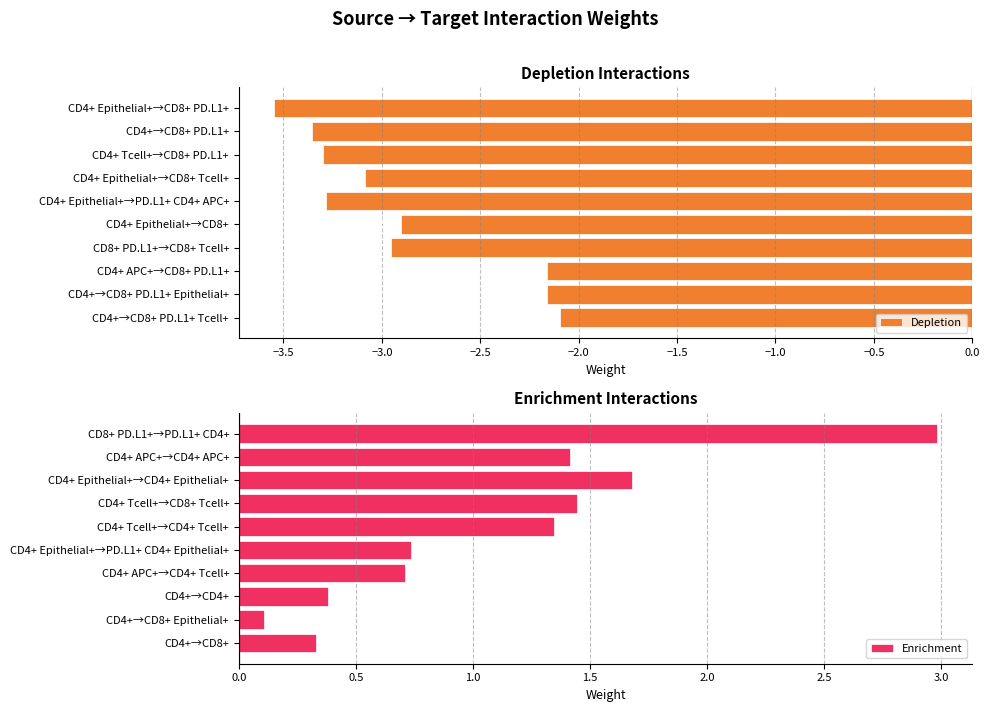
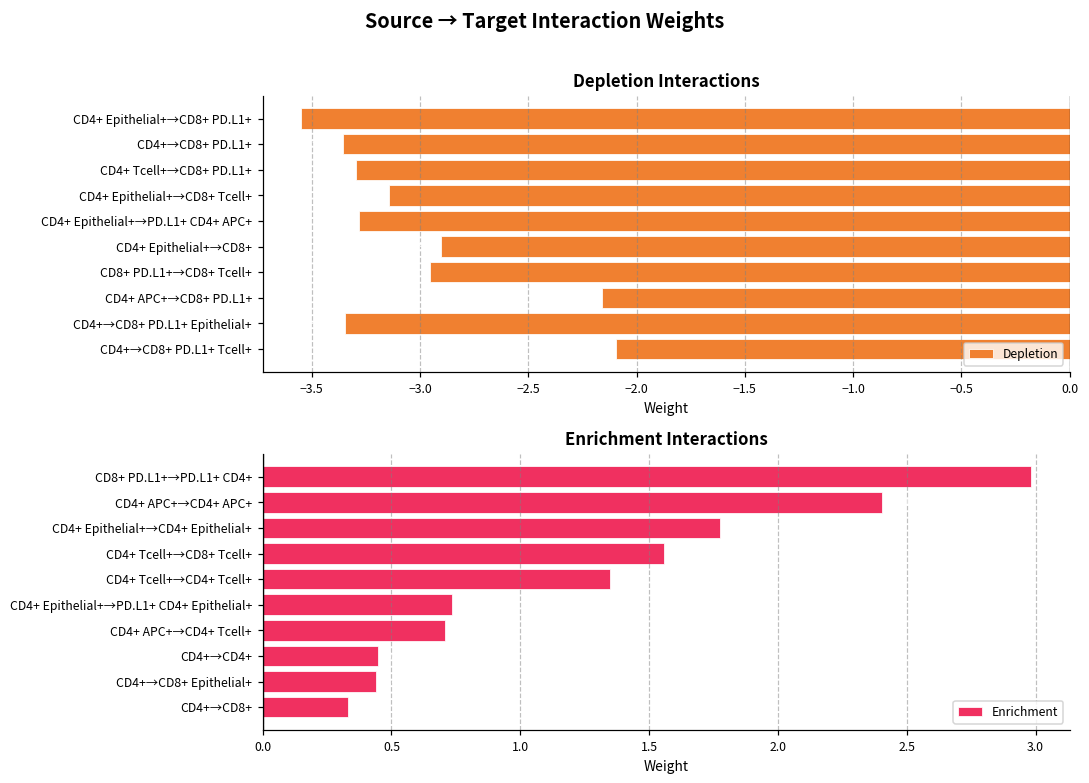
  {
    "Depletion Interactions": {
      "CD4+ Epithelial+→CD8+ PD.L1+": -3.55,
      "CD4+→CD8+ PD.L1+": -3.36,
      "CD4+ Tcell+→CD8+ PD.L1+": -3.30,
-     "CD4+ Epithelial+→CD8+ Tcell+": -3.09,
+     "CD4+ Epithelial+→CD8+ Tcell+": -3.14,
      "CD4+ Epithelial+→PD.L1+ CD4+ APC+": -3.28,
      "CD4+ Epithelial+→CD8+": -2.90,
      "CD8+ PD.L1+→CD8+ Tcell+": -2.95,
      "CD4+ APC+→CD8+ PD.L1+": -2.16,
-     "CD4+→CD8+ PD.L1+ Epithelial+": -2.16,
+     "CD4+→CD8+ PD.L1+ Epithelial+": -3.35,
      "CD4+→CD8+ PD.L1+ Tcell+": -2.10
    },
    "Enrichment Interactions": {
      "CD8+ PD.L1+→PD.L1+ CD4+": 2.98,
-     "CD4+ APC+→CD4+ APC+": 1.41,
-     "CD4+ Epithelial+→CD4+ Epithelial+": 1.68,
-     "CD4+ Tcell+→CD8+ Tcell+": 1.45,
+     "CD4+ APC+→CD4+ APC+": 2.41,
+     "CD4+ Epithelial+→CD4+ Epithelial+": 1.77,
+     "CD4+ Tcell+→CD8+ Tcell+": 1.56,
      "CD4+ Tcell+→CD4+ Tcell+": 1.35,
      "CD4+ Epithelial+→PD.L1+ CD4+ Epithelial+": 0.73,
      "CD4+ APC+→CD4+ Tcell+": 0.71,
-     "CD4+→CD4+": 0.38,
-     "CD4+→CD8+ Epithelial+": 0.11,
+     "CD4+→CD4+": 0.45,
+     "CD4+→CD8+ Epithelial+": 0.44,
      "CD4+→CD8+": 0.33
    }
  }
